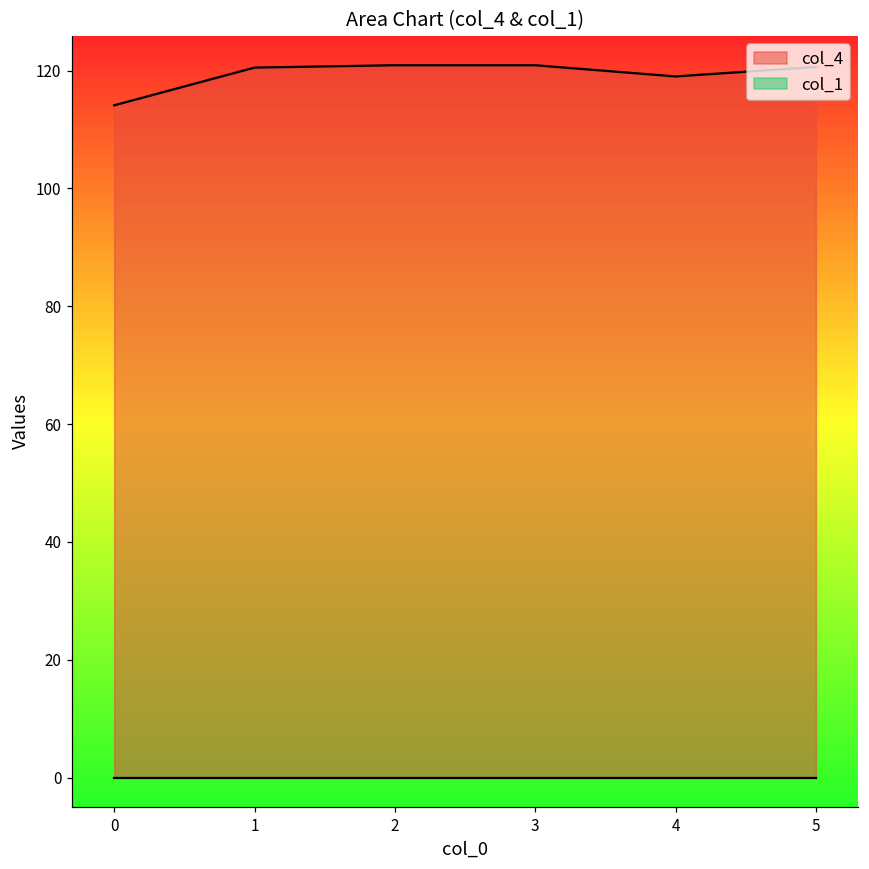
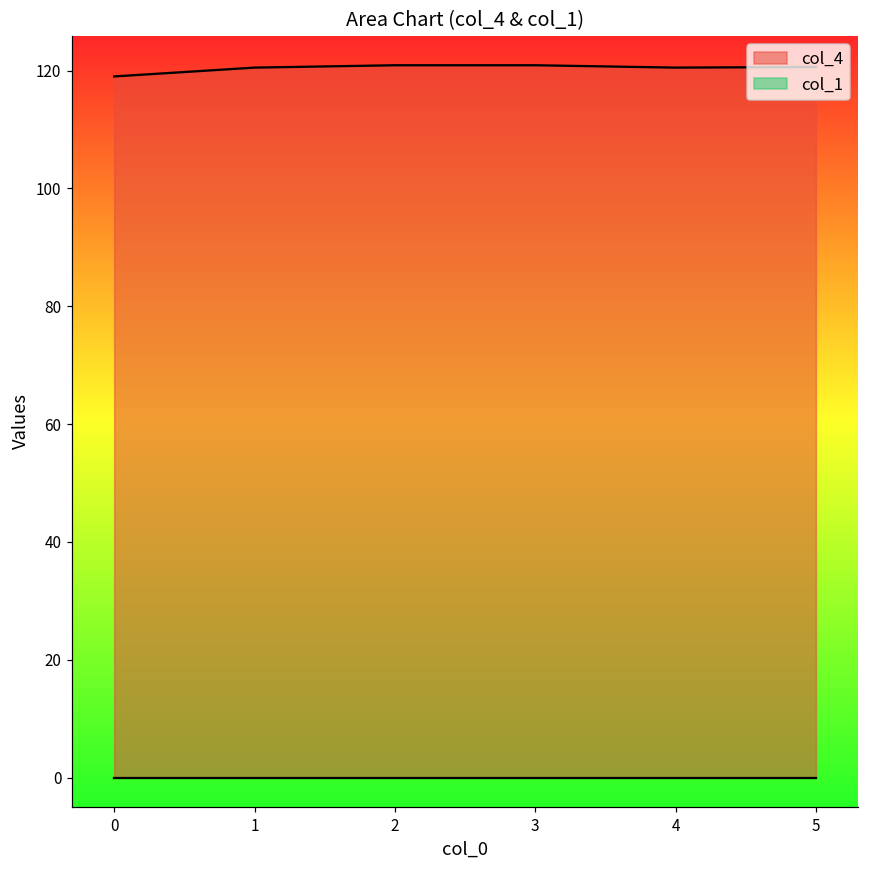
  {
    "col_4": {
-     "0": 114,
+     "0": 119,
      "1": 121,
      "2": 121,
      "3": 121,
-     "4": 119
+     "4": 121
    },
    "col_1": {
      "0": 0,
      "1": 0,
      "2": 0,
      "3": 0,
      "4": 0,
      "5": 0
    }
  }
